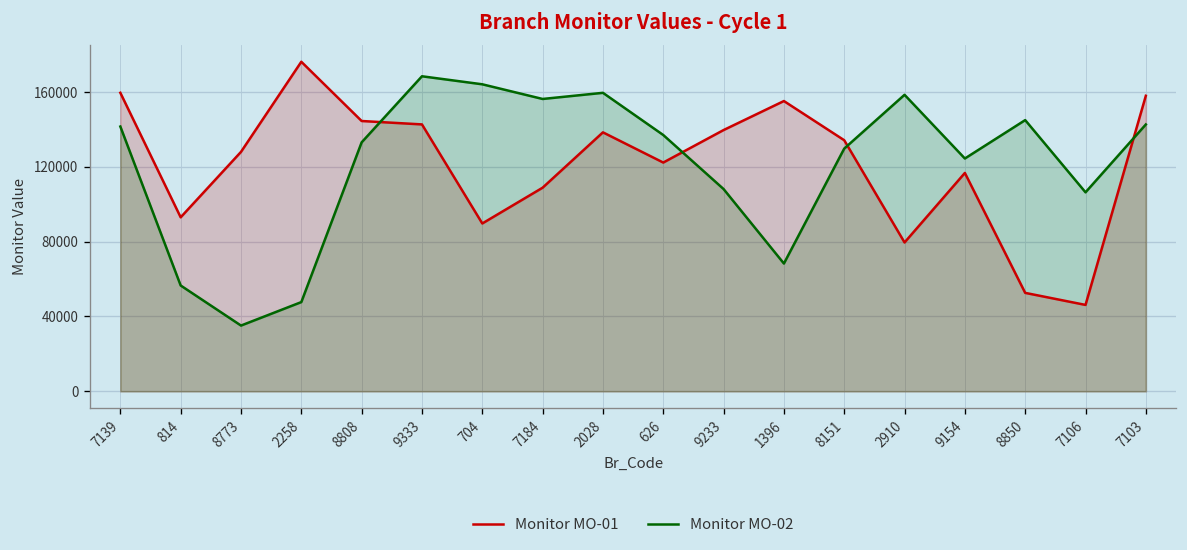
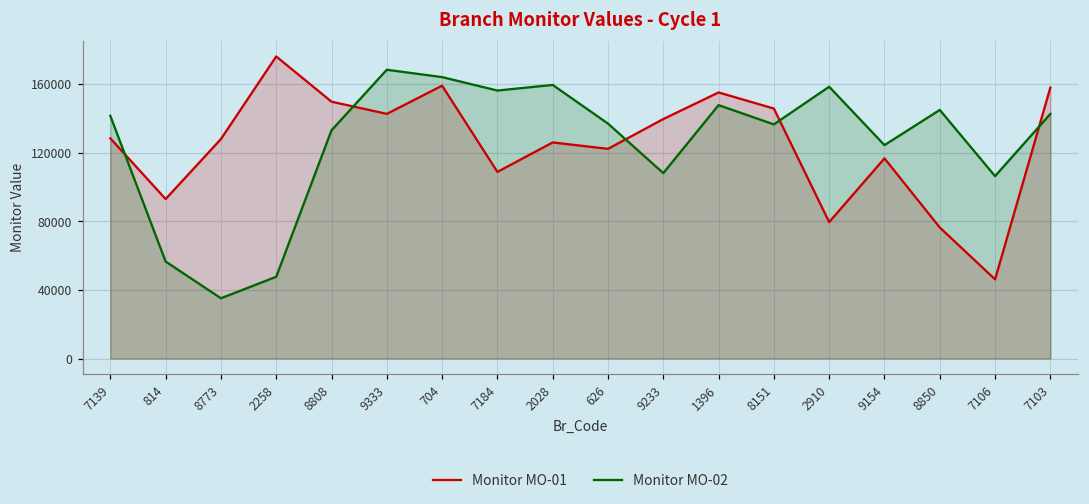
  {
    "Monitor MO-01": {
-     "7139": 160000,
+     "7139": 128000,
      "814": 93000,
      "8773": 128000,
      "2258": 176000,
-     "8808": 144000,
+     "8808": 150000,
      "9333": 143000,
-     "704": 90000,
+     "704": 159000,
      "7184": 109000,
-     "2028": 138000,
+     "2028": 126000,
      "626": 122000,
      "9233": 140000,
      "1396": 155000,
-     "8151": 134000,
+     "8151": 146000,
      "2910": 80000,
      "9154": 117000,
-     "8850": 53000,
+     "8850": 76000,
      "7106": 46000,
      "7103": 158000
    },
    "Monitor MO-02": {
      "7139": 142000,
      "814": 57000,
      "8773": 35000,
      "2258": 48000,
      "8808": 133000,
      "9333": 168000,
      "704": 164000,
      "7184": 156000,
      "2028": 160000,
      "626": 137000,
      "9233": 108000,
-     "1396": 68000,
-     "8151": 130000,
+     "1396": 148000,
+     "8151": 137000,
      "2910": 158000,
      "9154": 124000,
      "8850": 145000,
      "7106": 106000,
      "7103": 143000
    }
  }
